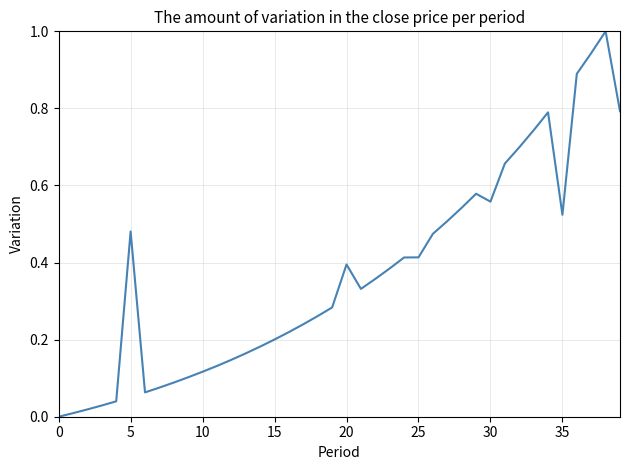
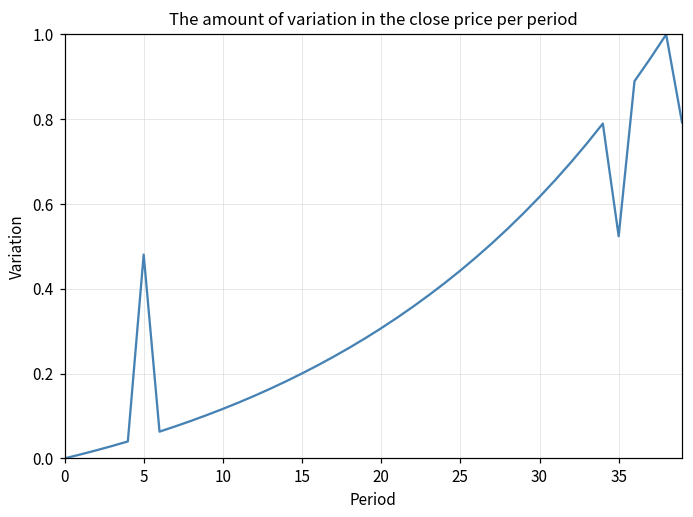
  {
    "0": 0.00,
    "5": 0.48,
    "10": 0.12,
    "15": 0.20,
-   "20": 0.40,
-   "25": 0.41,
-   "30": 0.56,
+   "20": 0.31,
+   "25": 0.44,
+   "30": 0.62,
    "35": 0.52
  }
